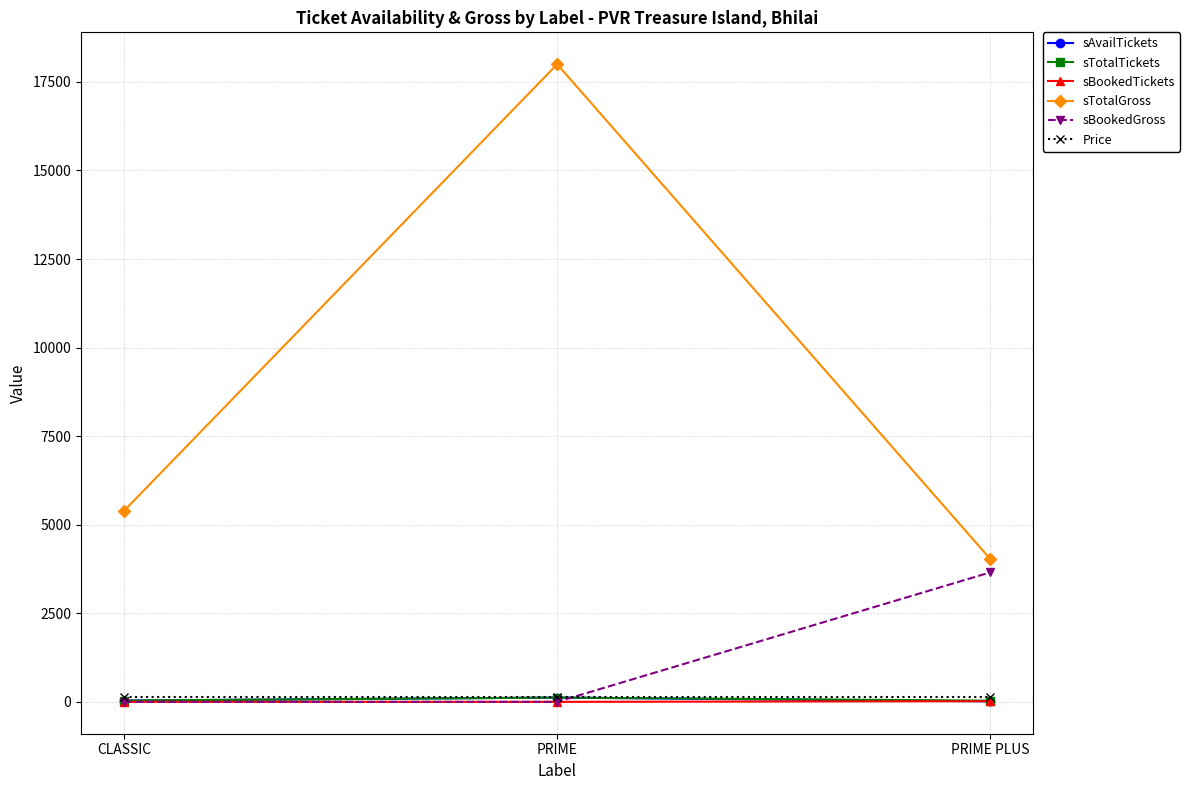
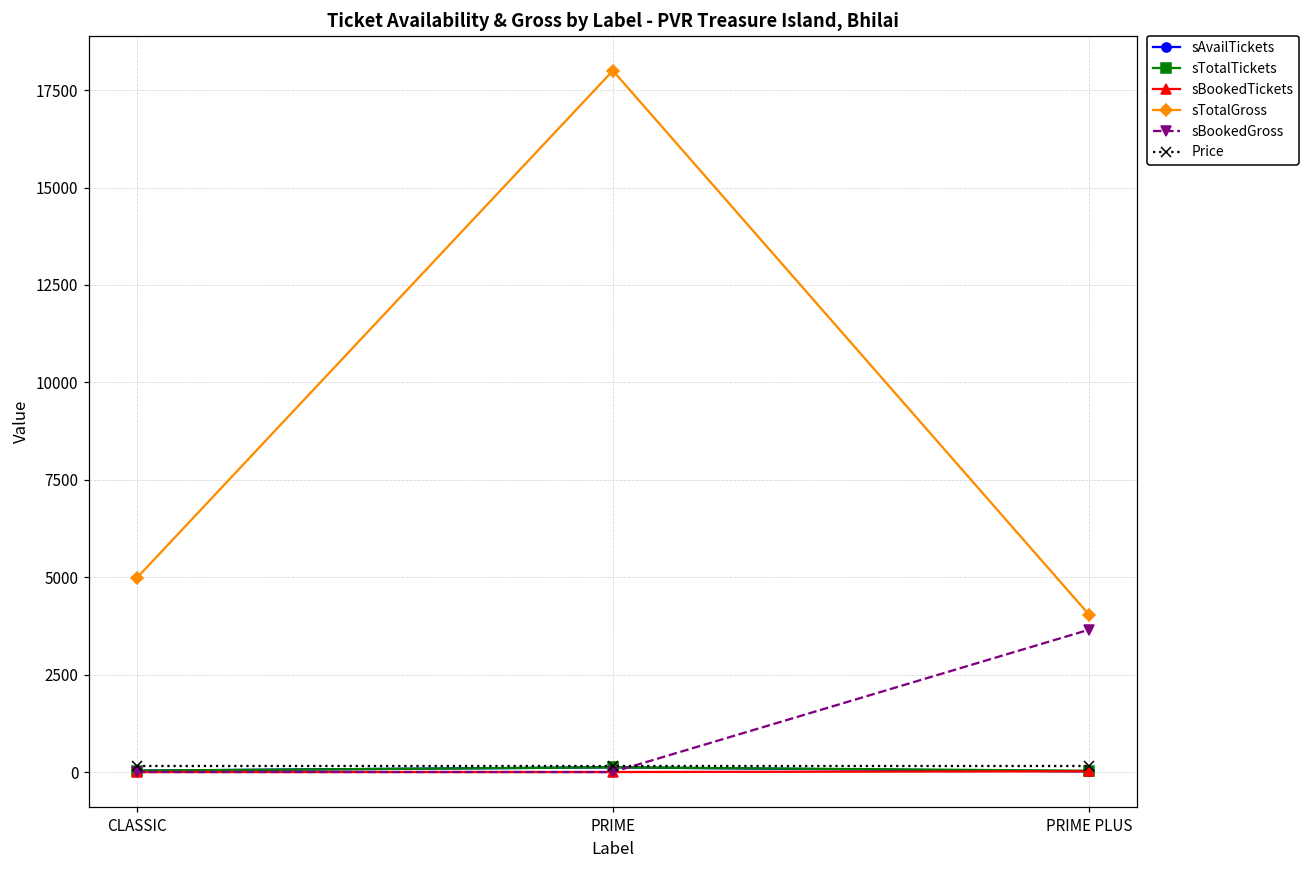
  {
    "sTotalGross": {
-     "CLASSIC": 5400,
+     "CLASSIC": 5000,
      "PRIME": 18000,
      "PRIME PLUS": 4000
    },
    "sBookedGross": {
      "PRIME PLUS": 3700
    },
    "Price": {
      "CLASSIC": 200,
      "PRIME PLUS": 200
    }
  }
